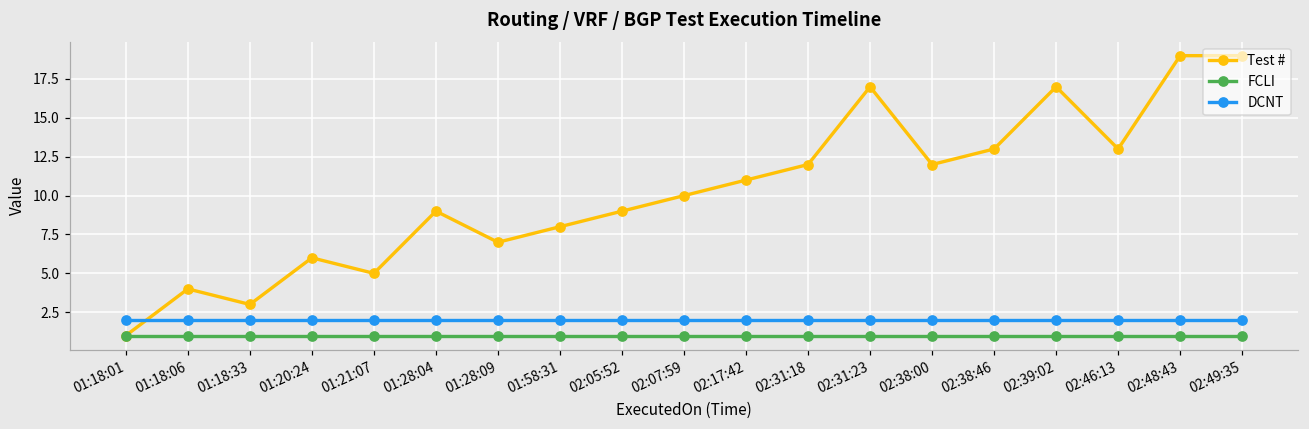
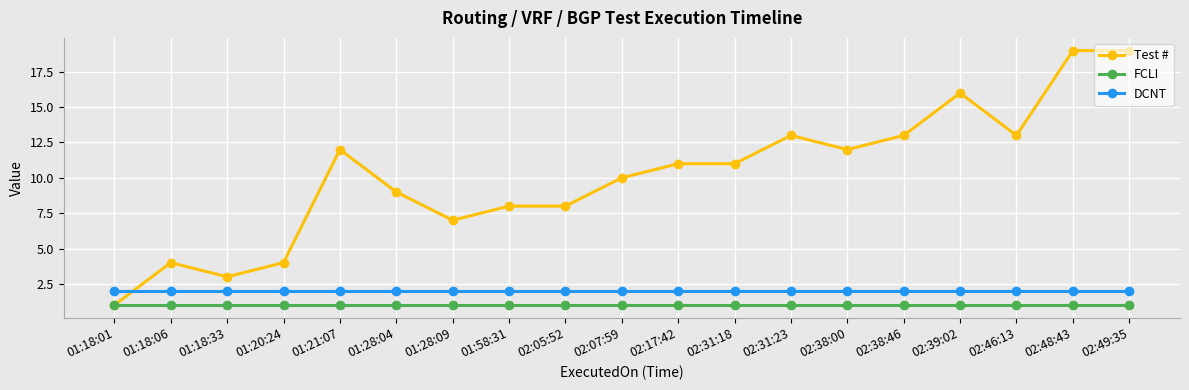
  {
    "Test #": {
      "01:18:06": 4,
      "01:18:33": 3,
-     "01:20:24": 6,
-     "01:21:07": 5,
+     "01:20:24": 4,
+     "01:21:07": 12,
      "01:28:04": 9,
      "01:28:09": 7,
      "01:58:31": 8,
-     "02:05:52": 9,
+     "02:05:52": 8,
      "02:07:59": 10,
      "02:17:42": 11,
-     "02:31:18": 12,
-     "02:31:23": 17,
+     "02:31:18": 11,
+     "02:31:23": 13,
      "02:38:00": 12,
      "02:38:46": 13,
-     "02:39:02": 17,
+     "02:39:02": 16,
      "02:46:13": 13,
      "02:48:43": 19
    },
    "FCLI": {
      "01:18:06": 1,
      "01:18:33": 1,
      "01:20:24": 1,
      "01:21:07": 1,
      "01:28:04": 1,
      "01:28:09": 1,
      "01:58:31": 1,
      "02:05:52": 1,
      "02:07:59": 1,
      "02:17:42": 1,
      "02:31:18": 1,
      "02:31:23": 1,
      "02:38:00": 1,
      "02:38:46": 1,
      "02:39:02": 1,
      "02:46:13": 1,
      "02:48:43": 1,
      "02:49:35": 1
    },
    "DCNT": {
      "01:18:01": 2,
      "01:18:06": 2,
      "01:18:33": 2,
      "01:20:24": 2,
      "01:21:07": 2,
      "01:28:04": 2,
      "01:28:09": 2,
      "01:58:31": 2,
      "02:05:52": 2,
      "02:07:59": 2,
      "02:17:42": 2,
      "02:31:18": 2,
      "02:31:23": 2,
      "02:38:00": 2,
      "02:38:46": 2,
      "02:39:02": 2,
      "02:46:13": 2,
      "02:48:43": 2,
      "02:49:35": 2
    }
  }
